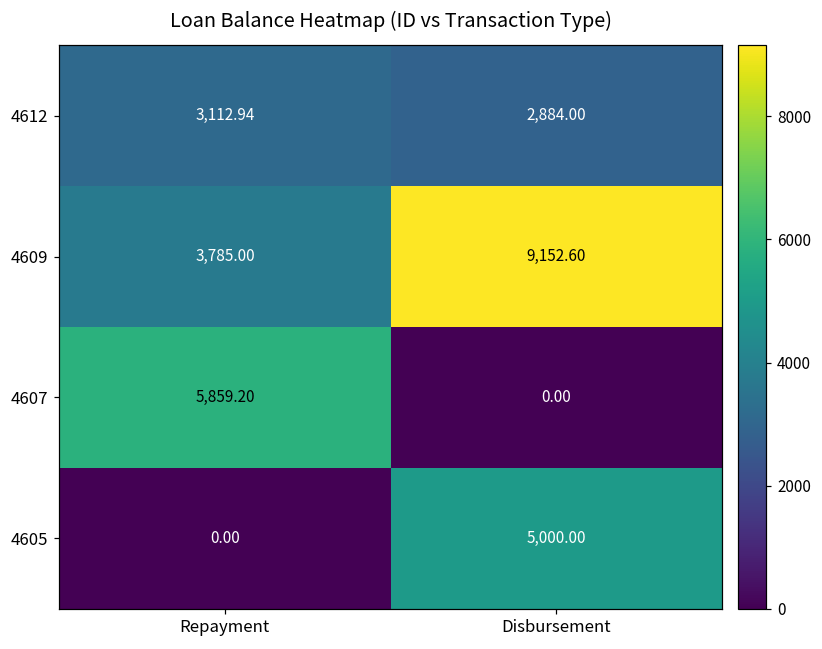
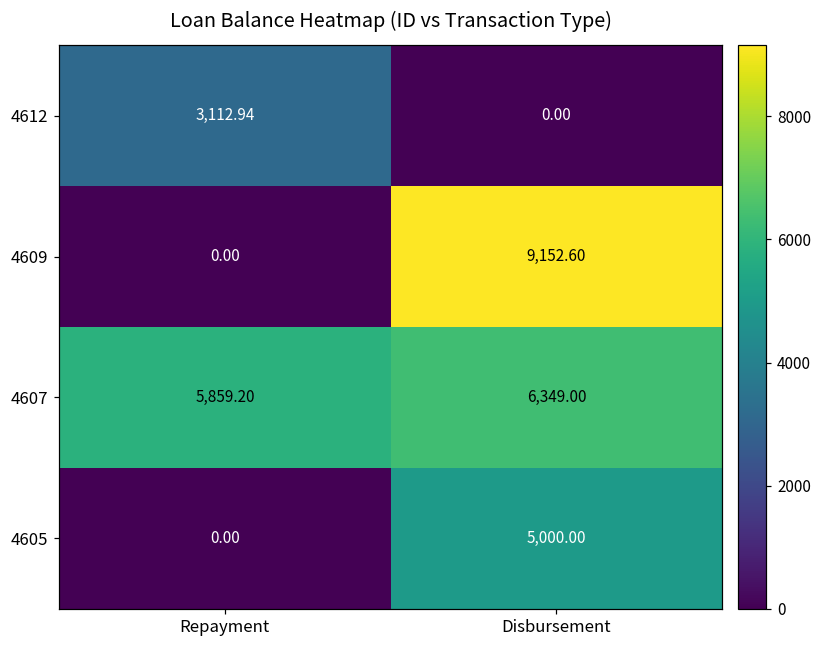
  {
    "4612": {
      "Repayment": "3,112.94",
-     "Disbursement": "2,884.00"
+     "Disbursement": "0.00"
    },
    "4609": {
-     "Repayment": "3,785.00",
+     "Repayment": "0.00",
      "Disbursement": "9,152.60"
    },
    "4607": {
      "Repayment": "5,859.20",
-     "Disbursement": "0.00"
+     "Disbursement": "6,349.00"
    },
    "4605": {
      "Repayment": "0.00",
      "Disbursement": "5,000.00"
    }
  }
